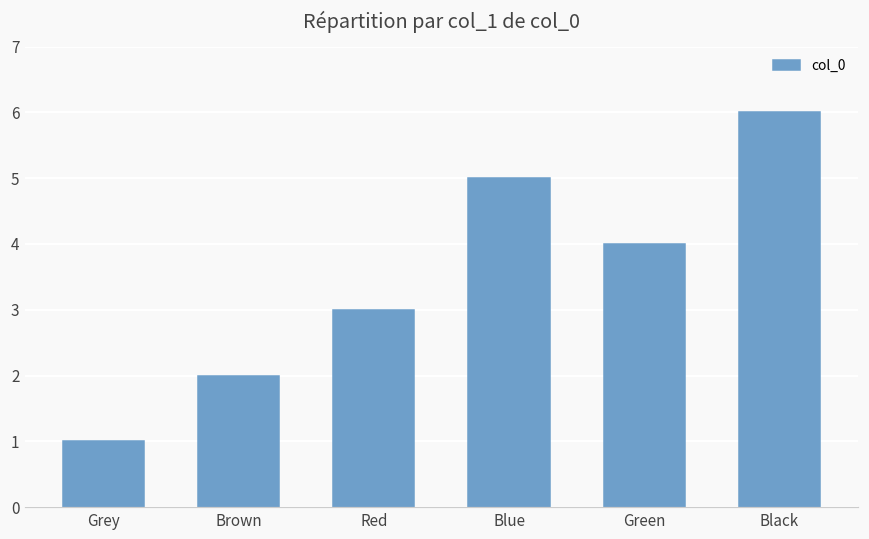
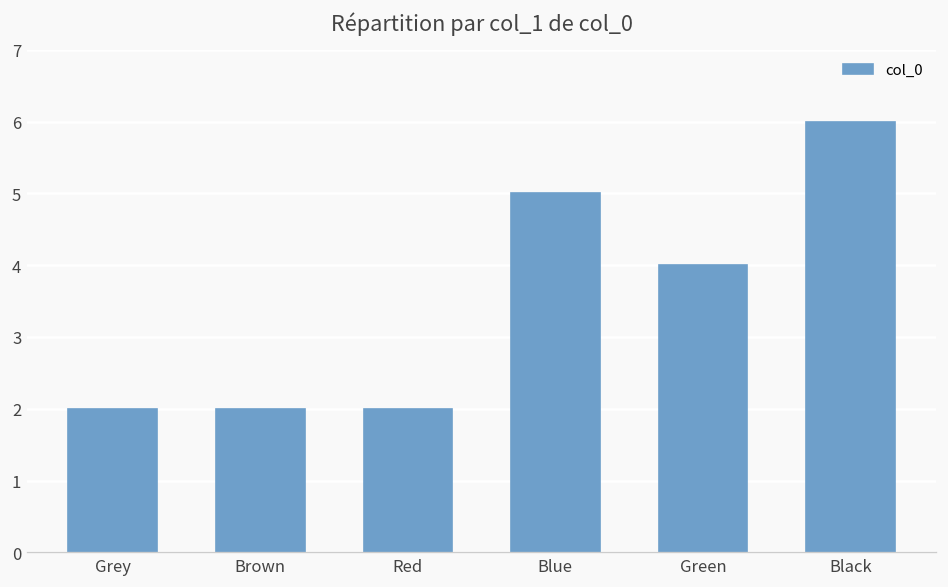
  {
-   "Grey": 1,
+   "Grey": 2,
    "Brown": 2,
-   "Red": 3,
+   "Red": 2,
    "Blue": 5,
    "Green": 4,
    "Black": 6
  }
